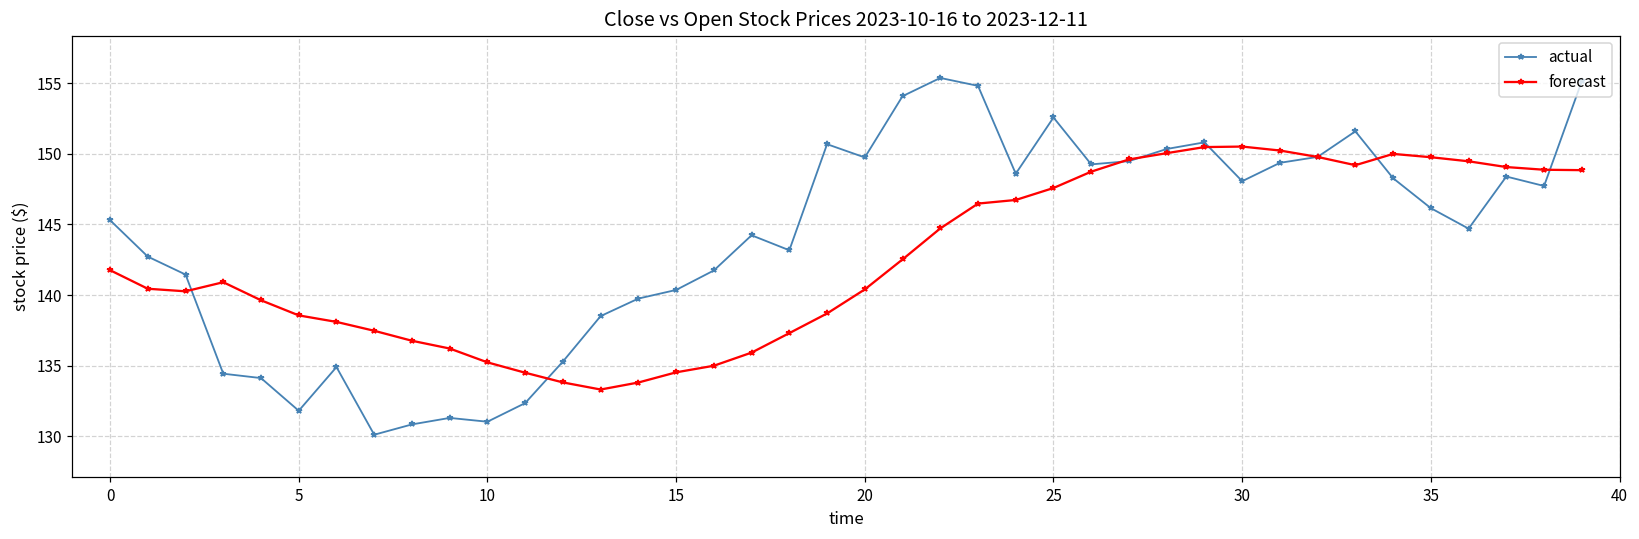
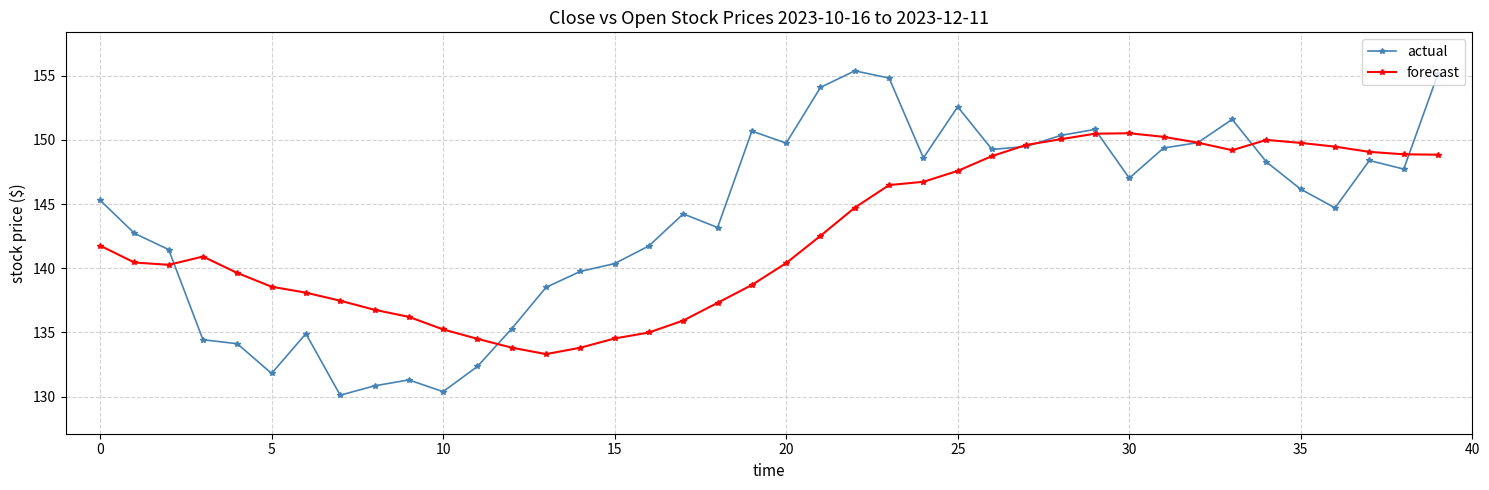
  {
    "actual": {
      "0": 145.3,
      "5": 131.8,
-     "10": 131.0,
+     "10": 130.4,
      "15": 140.4,
      "20": 149.7,
      "25": 152.6,
-     "30": 148.1,
+     "30": 147.0,
      "35": 146.1
    },
    "forecast": {
      "0": 141.8,
      "5": 138.6,
      "10": 135.2,
      "15": 134.5,
      "20": 140.4,
      "25": 147.6,
      "30": 150.5,
      "35": 149.8
    }
  }
